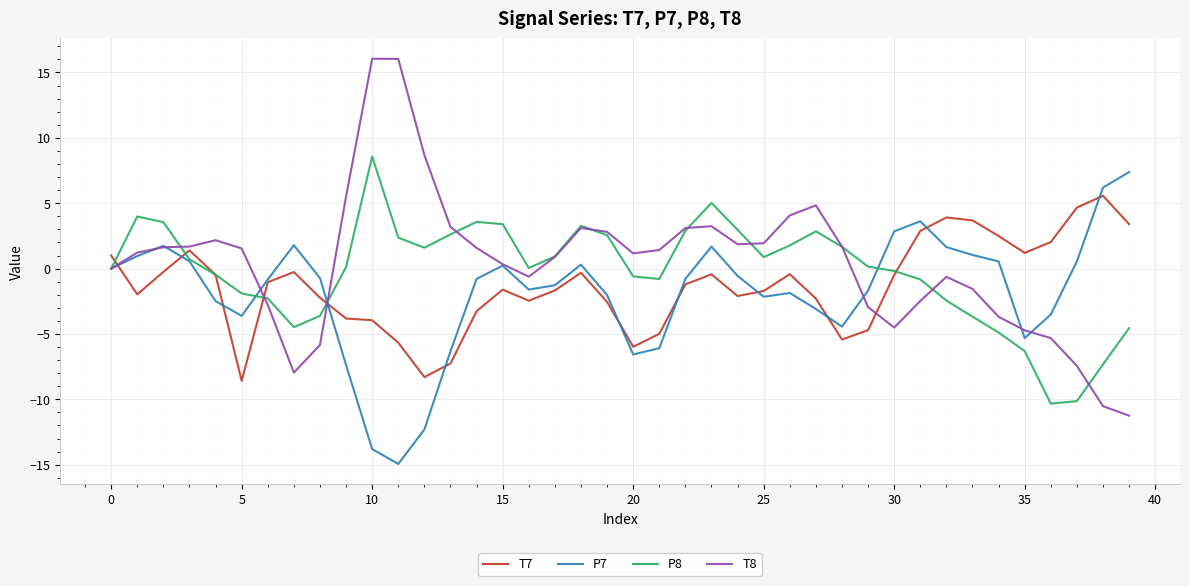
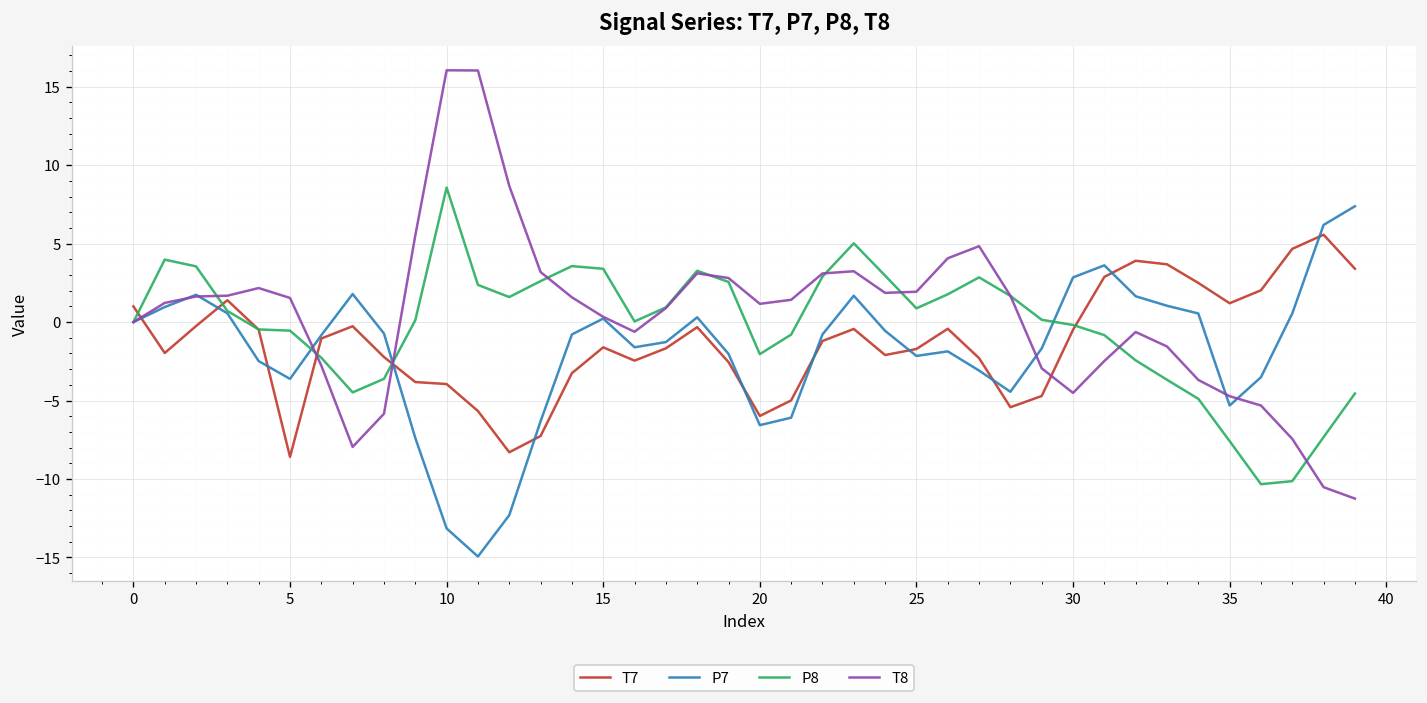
  {
    "T7": {
      "0": 1.0,
      "5": -8.6,
      "10": -3.9,
      "15": -1.6,
      "20": -6.0,
      "25": -1.7,
      "30": -0.5,
      "35": 1.2
    },
    "P7": {
      "5": -3.6,
-     "10": -13.8,
+     "10": -13.2,
      "20": -6.6,
      "25": -2.2,
      "30": 2.8,
      "35": -5.3
    },
    "P8": {
-     "5": -1.9,
+     "5": -0.5,
      "10": 8.6,
      "15": 3.4,
-     "20": -0.6,
+     "20": -2.0,
      "25": 0.9,
      "30": -0.2,
-     "35": -6.3
+     "35": -7.6
    },
    "T8": {
      "5": 1.5,
      "10": 16.0,
      "20": 1.2,
      "25": 1.9,
      "30": -4.5,
      "35": -4.7
    }
  }
